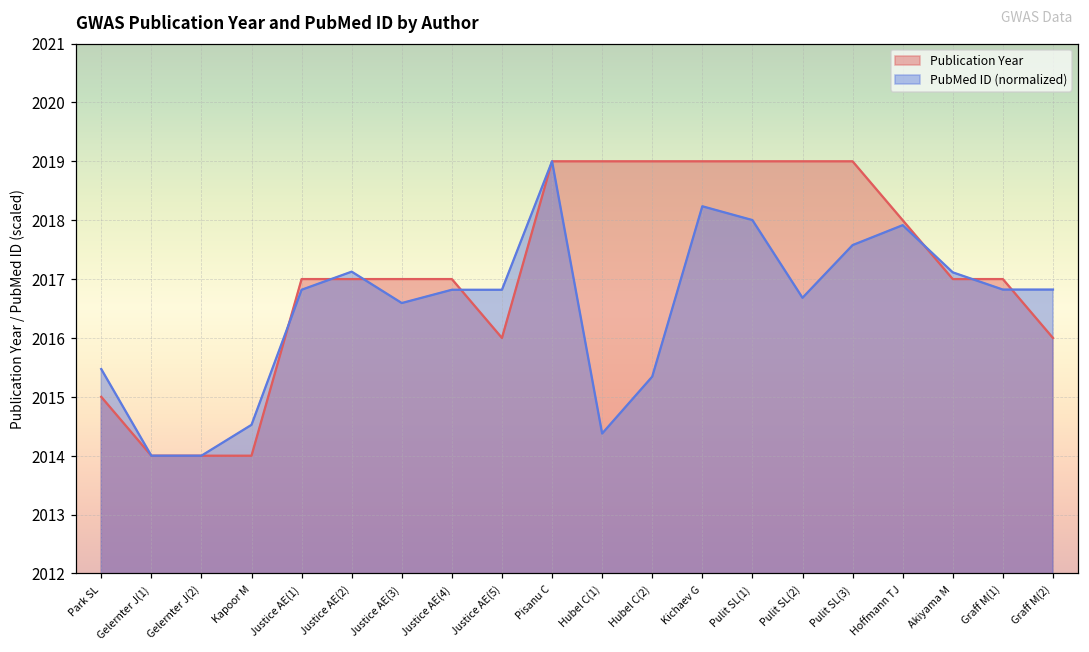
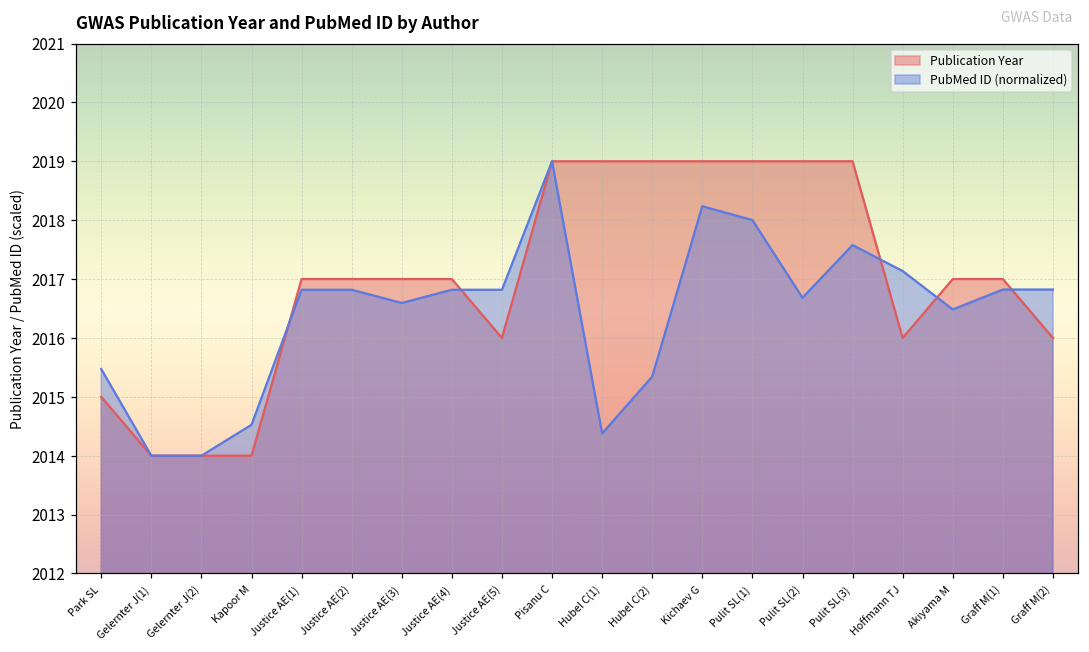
  {
    "Publication Year": {
      "Park SL": 2015,
      "Kapoor M": 2014,
      "Justice AE(1)": 2017,
      "Justice AE(2)": 2017,
      "Justice AE(3)": 2017,
      "Justice AE(4)": 2017,
      "Justice AE(5)": 2016,
      "Hubel C(1)": 2019,
      "Hubel C(2)": 2019,
      "Kichaev G": 2019,
      "Pulit SL(1)": 2019,
      "Pulit SL(2)": 2019,
      "Pulit SL(3)": 2019,
-     "Hoffmann TJ": 2018,
+     "Hoffmann TJ": 2016,
      "Akiyama M": 2017,
      "Graff M(1)": 2017,
      "Graff M(2)": 2016
    },
    "PubMed ID (normalized)": {
      "Park SL": 2015.5,
      "Kapoor M": 2014.5,
      "Justice AE(1)": 2016.8,
-     "Justice AE(2)": 2017.1,
+     "Justice AE(2)": 2016.8,
      "Justice AE(3)": 2016.6,
      "Justice AE(4)": 2016.8,
      "Justice AE(5)": 2016.8,
      "Hubel C(1)": 2014.4,
      "Hubel C(2)": 2015.3,
      "Kichaev G": 2018.2,
      "Pulit SL(1)": 2018.0,
      "Pulit SL(2)": 2016.7,
      "Pulit SL(3)": 2017.6,
-     "Hoffmann TJ": 2017.9,
-     "Akiyama M": 2017.1,
+     "Hoffmann TJ": 2017.1,
+     "Akiyama M": 2016.5,
      "Graff M(1)": 2016.8,
      "Graff M(2)": 2016.8
    }
  }
